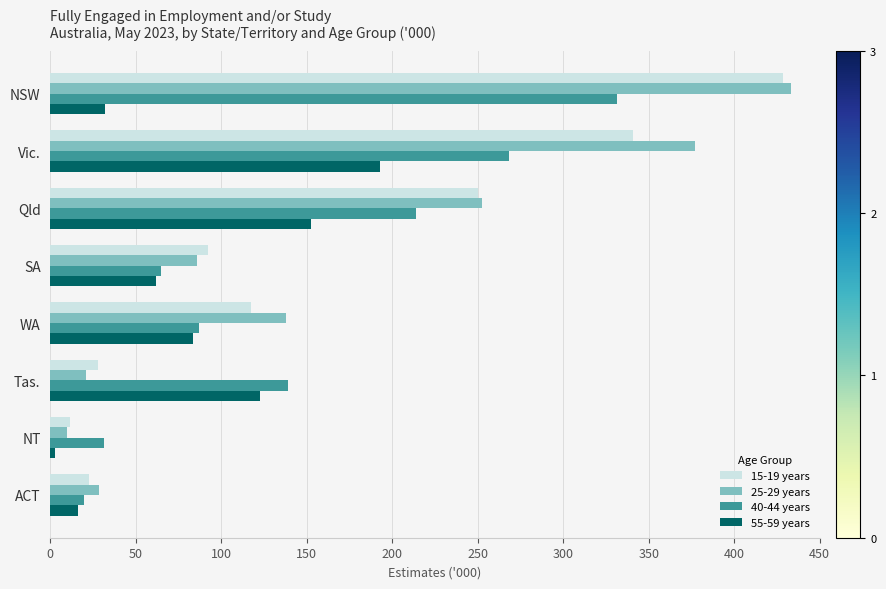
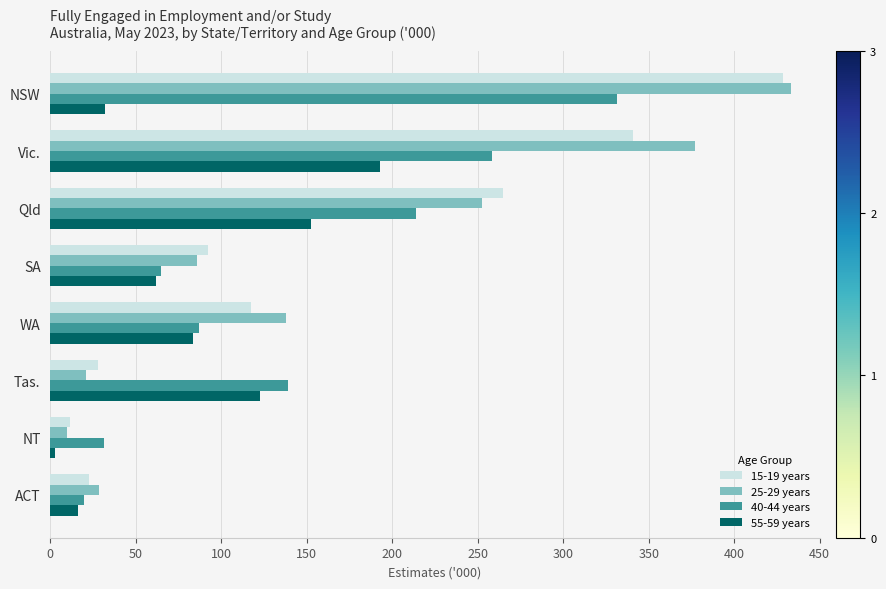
  {
    "15-19 years": {
      "NSW": 428,
      "Vic.": 341,
-     "Qld": 250,
+     "Qld": 265,
      "SA": 92,
      "WA": 118,
      "Tas.": 28,
      "NT": 12,
      "ACT": 23
    },
    "25-29 years": {
      "NSW": 433,
      "Vic.": 377,
      "Qld": 252,
      "SA": 86,
      "WA": 138,
      "Tas.": 21,
      "NT": 10,
      "ACT": 29
    },
    "40-44 years": {
      "NSW": 331,
-     "Vic.": 268,
+     "Vic.": 258,
      "Qld": 214,
      "SA": 65,
      "WA": 87,
      "Tas.": 139,
      "NT": 32,
      "ACT": 20
    },
    "55-59 years": {
      "NSW": 32,
      "Vic.": 193,
      "Qld": 152,
      "SA": 62,
      "WA": 84,
      "Tas.": 123,
      "NT": 3,
      "ACT": 16
    }
  }
